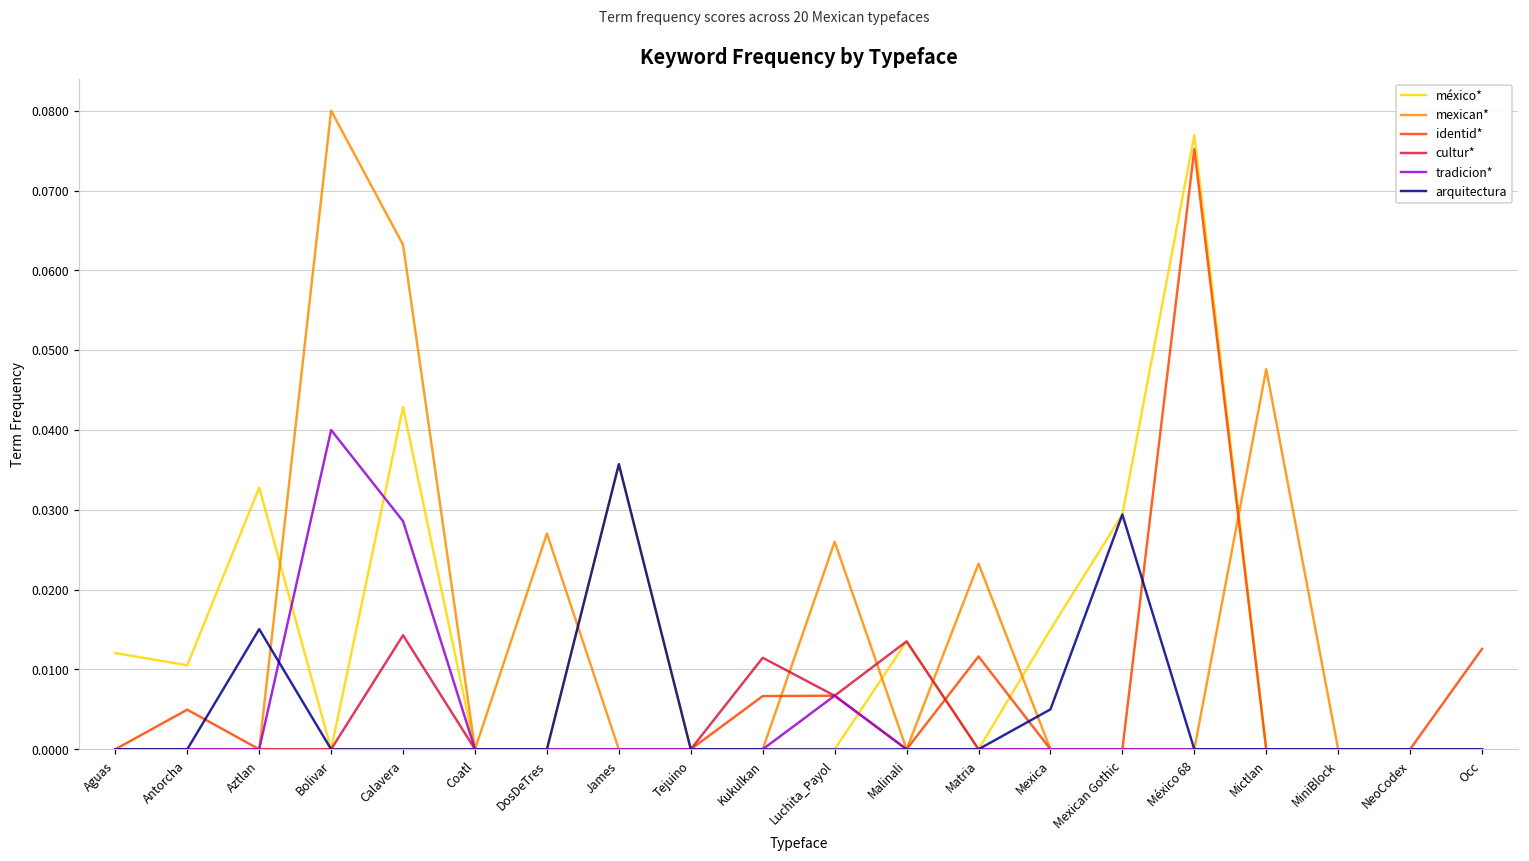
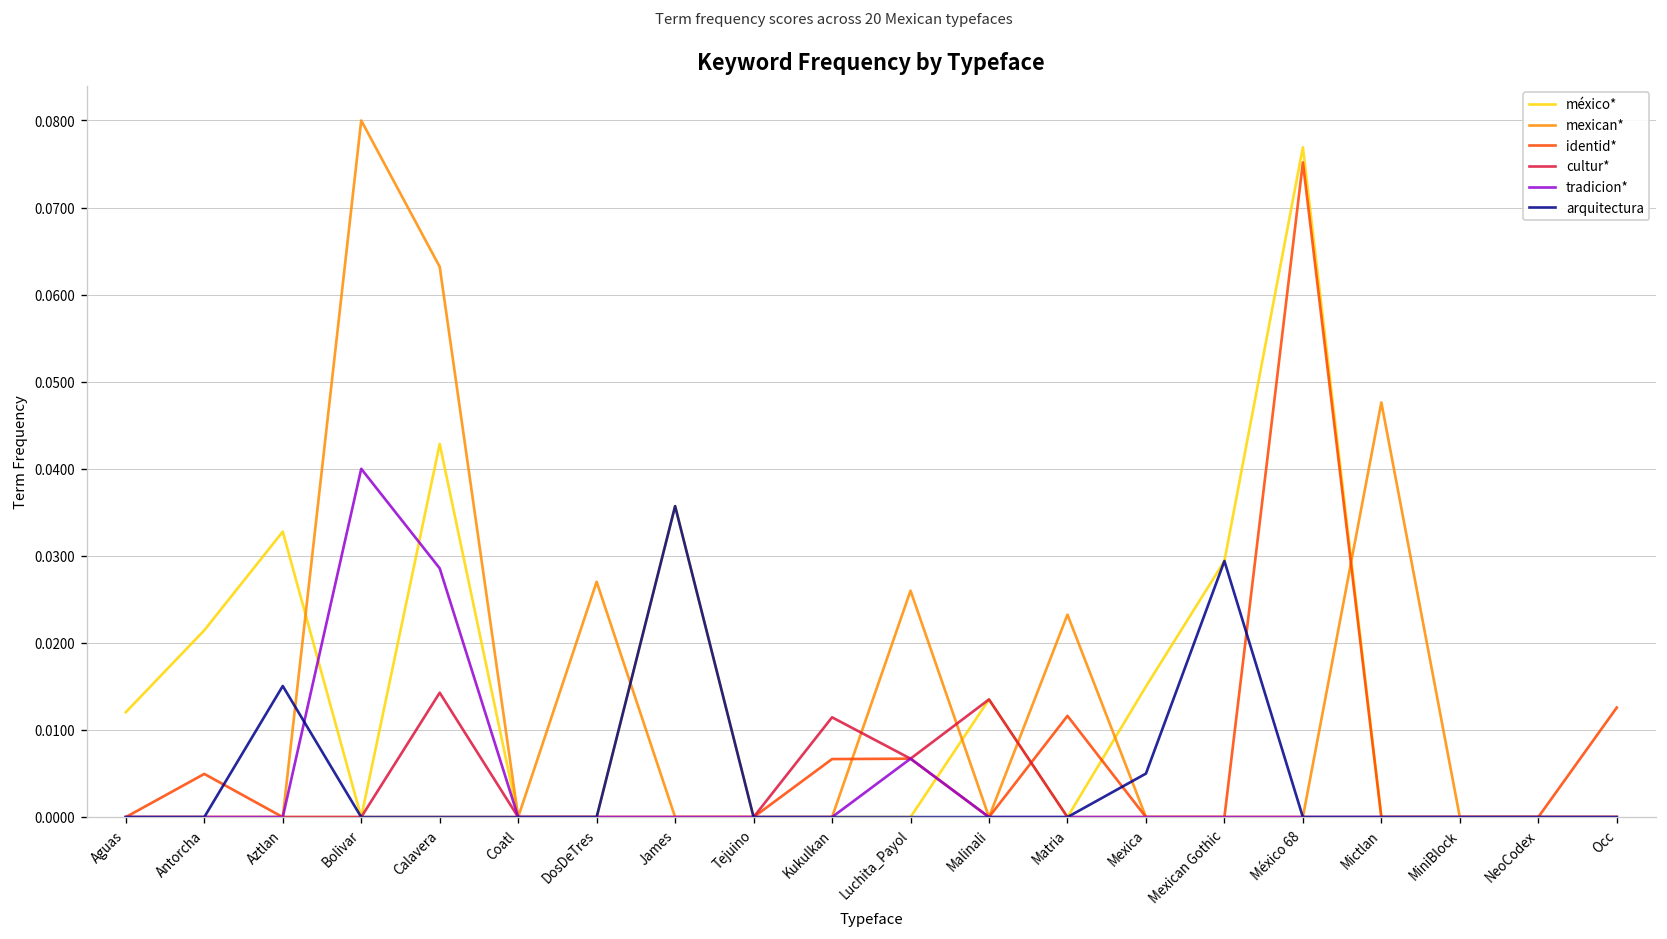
  {
    "méxico*": {
      "Aguas": 0.012,
-     "Antorcha": 0.011,
+     "Antorcha": 0.021,
      "Aztlan": 0.033,
      "Calavera": 0.043,
      "Mexica": 0.015,
      "México 68": 0.077
    },
    "mexican*": {
      "Bolivar": 0.080,
      "Calavera": 0.063,
      "DosDeTres": 0.027,
      "Luchita_Payol": 0.026,
      "Matria": 0.023,
      "Mictlan": 0.048
    },
    "identid*": {
      "Antorcha": 0.005,
      "Kukulkan": 0.007,
      "Matria": 0.012,
      "México 68": 0.075,
      "Occ": 0.013
    },
    "cultur*": {
      "Calavera": 0.014,
      "Kukulkan": 0.011
    },
    "tradicion*": {
      "Bolivar": 0.040,
      "Calavera": 0.029
    },
    "arquitectura": {
      "Aztlan": 0.015,
      "Mexica": 0.005
    }
  }
